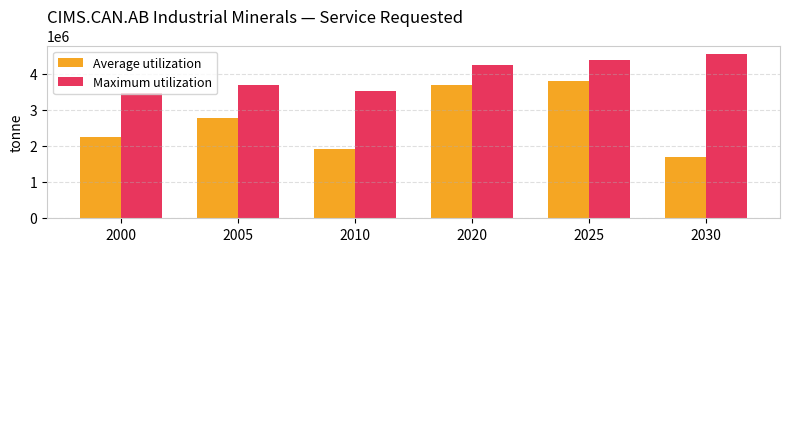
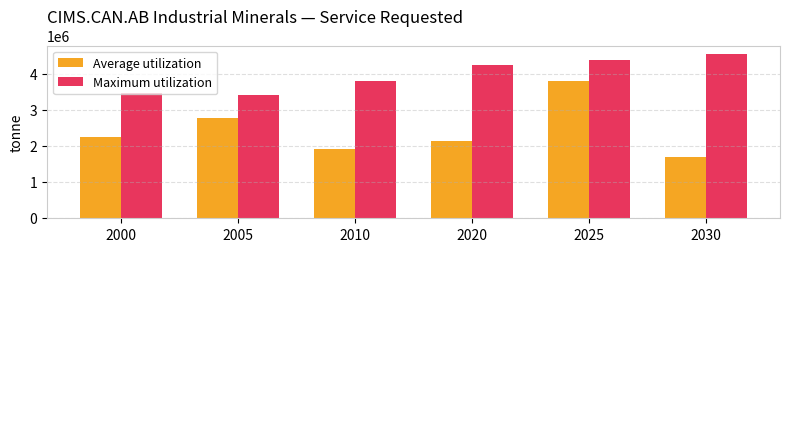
  {
    "Average utilization": {
      "2000": 2300000,
      "2005": 2800000,
      "2010": 1900000,
-     "2020": 3700000,
+     "2020": 2100000,
      "2025": 3800000,
      "2030": 1700000
    },
    "Maximum utilization": {
-     "2005": 3700000,
-     "2010": 3500000,
+     "2005": 3400000,
+     "2010": 3800000,
      "2020": 4200000,
      "2025": 4400000,
      "2030": 4600000
    }
  }
